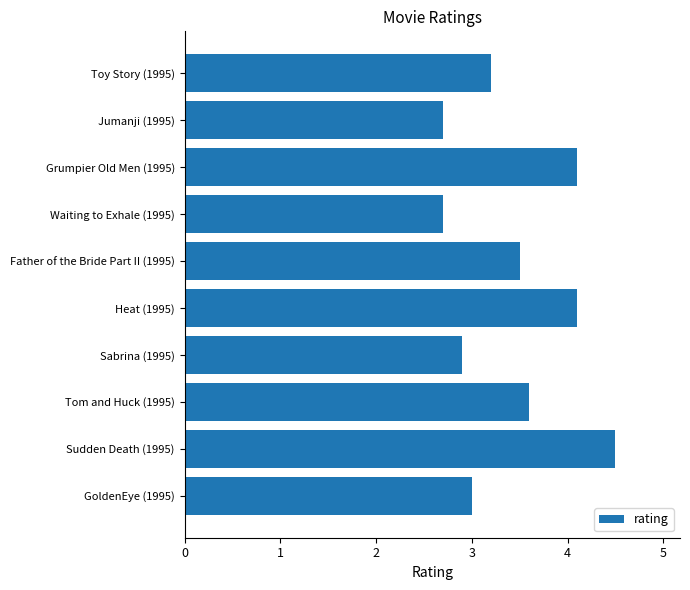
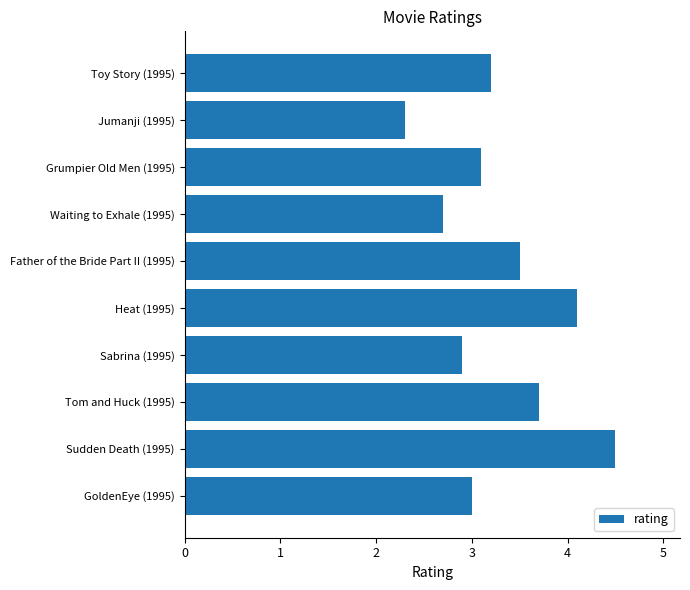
  {
    "Toy Story (1995)": 3.2,
-   "Jumanji (1995)": 2.7,
-   "Grumpier Old Men (1995)": 4.1,
+   "Jumanji (1995)": 2.3,
+   "Grumpier Old Men (1995)": 3.1,
    "Waiting to Exhale (1995)": 2.7,
    "Father of the Bride Part II (1995)": 3.5,
    "Heat (1995)": 4.1,
    "Sabrina (1995)": 2.9,
-   "Tom and Huck (1995)": 3.6,
+   "Tom and Huck (1995)": 3.7,
    "Sudden Death (1995)": 4.5,
    "GoldenEye (1995)": 3.0
  }
